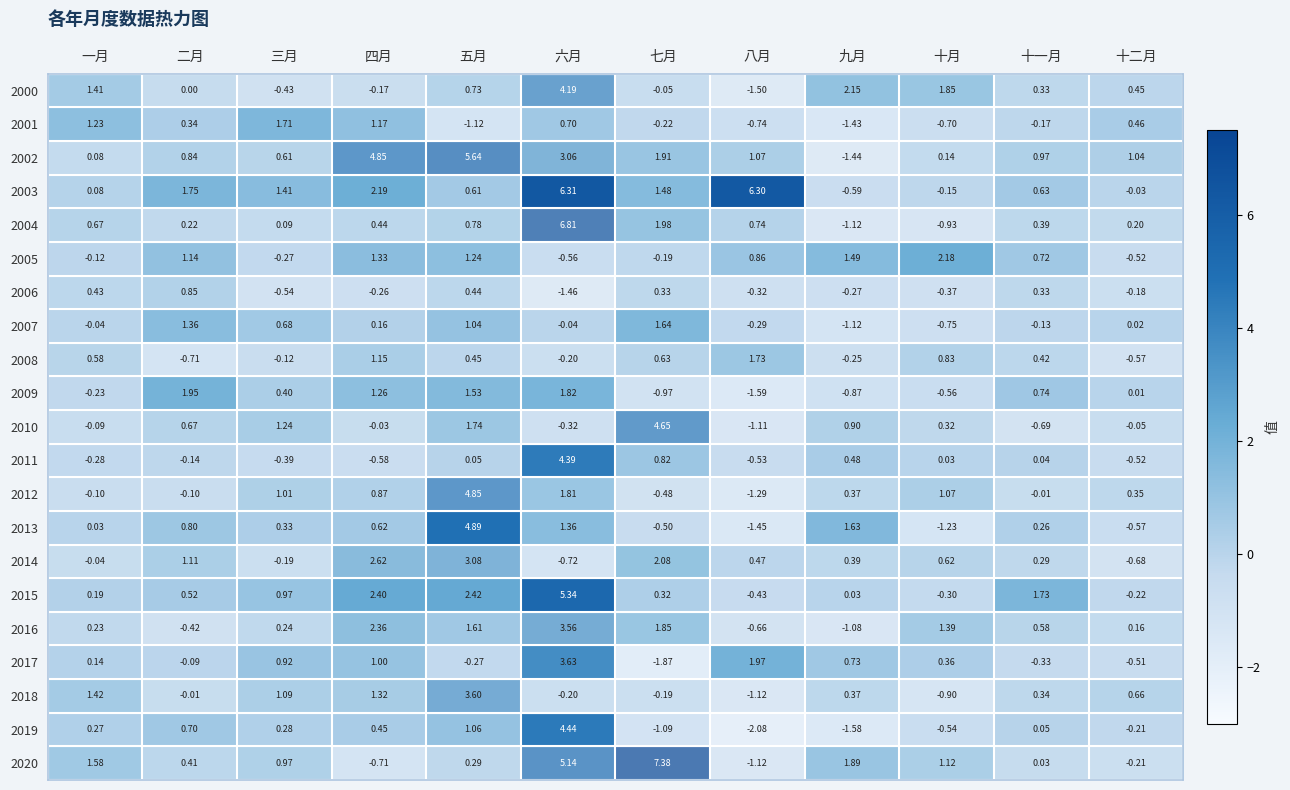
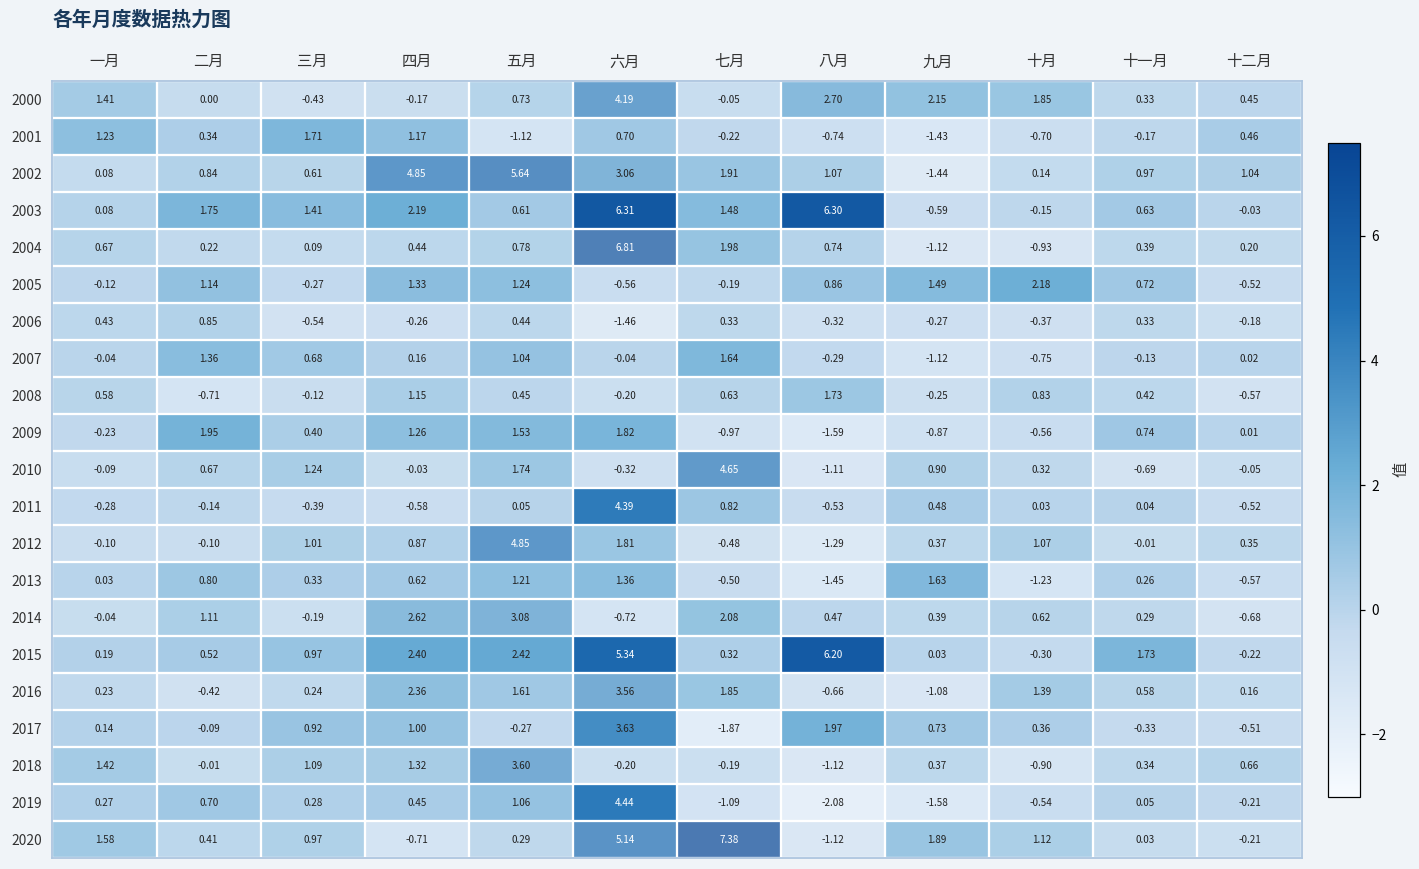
  {
    "2000": {
      "一月": 1.41,
      "二月": 0.00,
      "三月": -0.43,
      "四月": -0.17,
      "五月": 0.73,
      "六月": 4.19,
      "七月": -0.05,
-     "八月": -1.50,
+     "八月": 2.70,
      "九月": 2.15,
      "十月": 1.85,
      "十一月": 0.33,
      "十二月": 0.45
    },
    "2013": {
      "一月": 0.03,
      "二月": 0.80,
      "三月": 0.33,
      "四月": 0.62,
-     "五月": 4.89,
+     "五月": 1.21,
      "六月": 1.36,
      "七月": -0.50,
      "八月": -1.45,
      "九月": 1.63,
      "十月": -1.23,
      "十一月": 0.26,
      "十二月": -0.57
    },
    "2015": {
      "一月": 0.19,
      "二月": 0.52,
      "三月": 0.97,
      "四月": 2.40,
      "五月": 2.42,
      "六月": 5.34,
      "七月": 0.32,
-     "八月": -0.43,
+     "八月": 6.20,
      "九月": 0.03,
      "十月": -0.30,
      "十一月": 1.73,
      "十二月": -0.22
    }
  }
